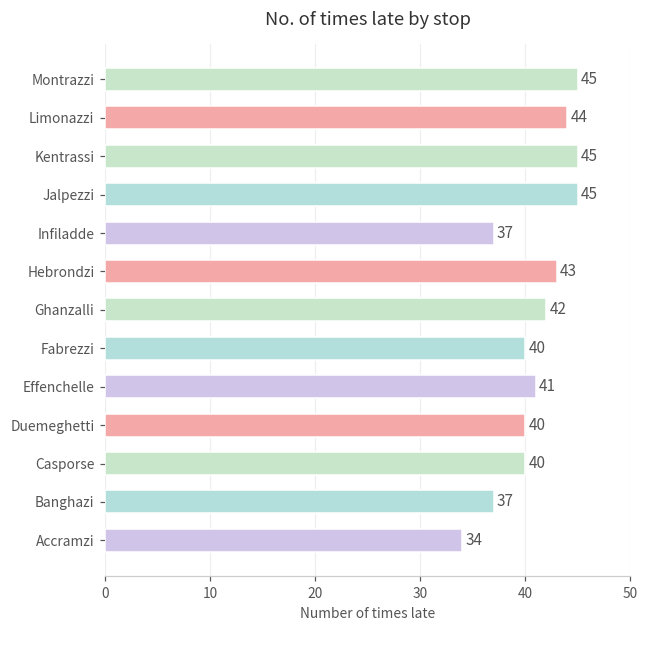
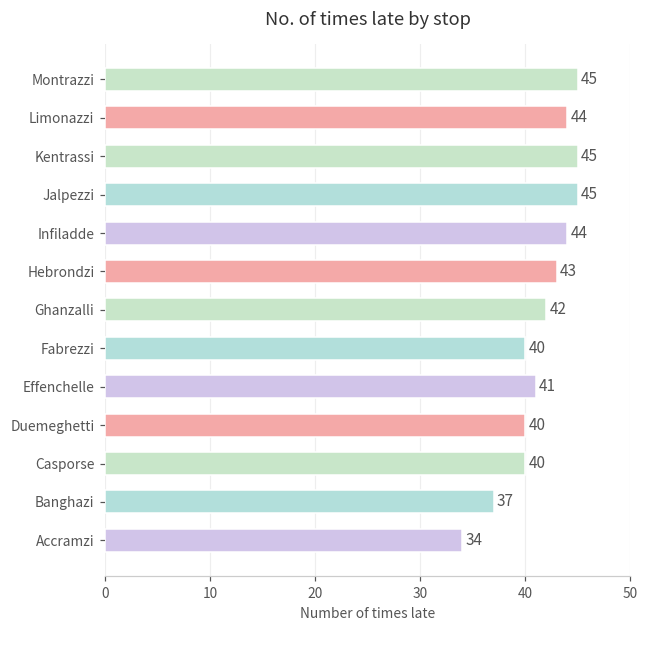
  {
    "Montrazzi": 45,
    "Limonazzi": 44,
    "Kentrassi": 45,
    "Jalpezzi": 45,
-   "Infiladde": 37,
+   "Infiladde": 44,
    "Hebrondzi": 43,
    "Ghanzalli": 42,
    "Fabrezzi": 40,
    "Effenchelle": 41,
    "Duemeghetti": 40,
    "Casporse": 40,
    "Banghazi": 37,
    "Accramzi": 34
  }
